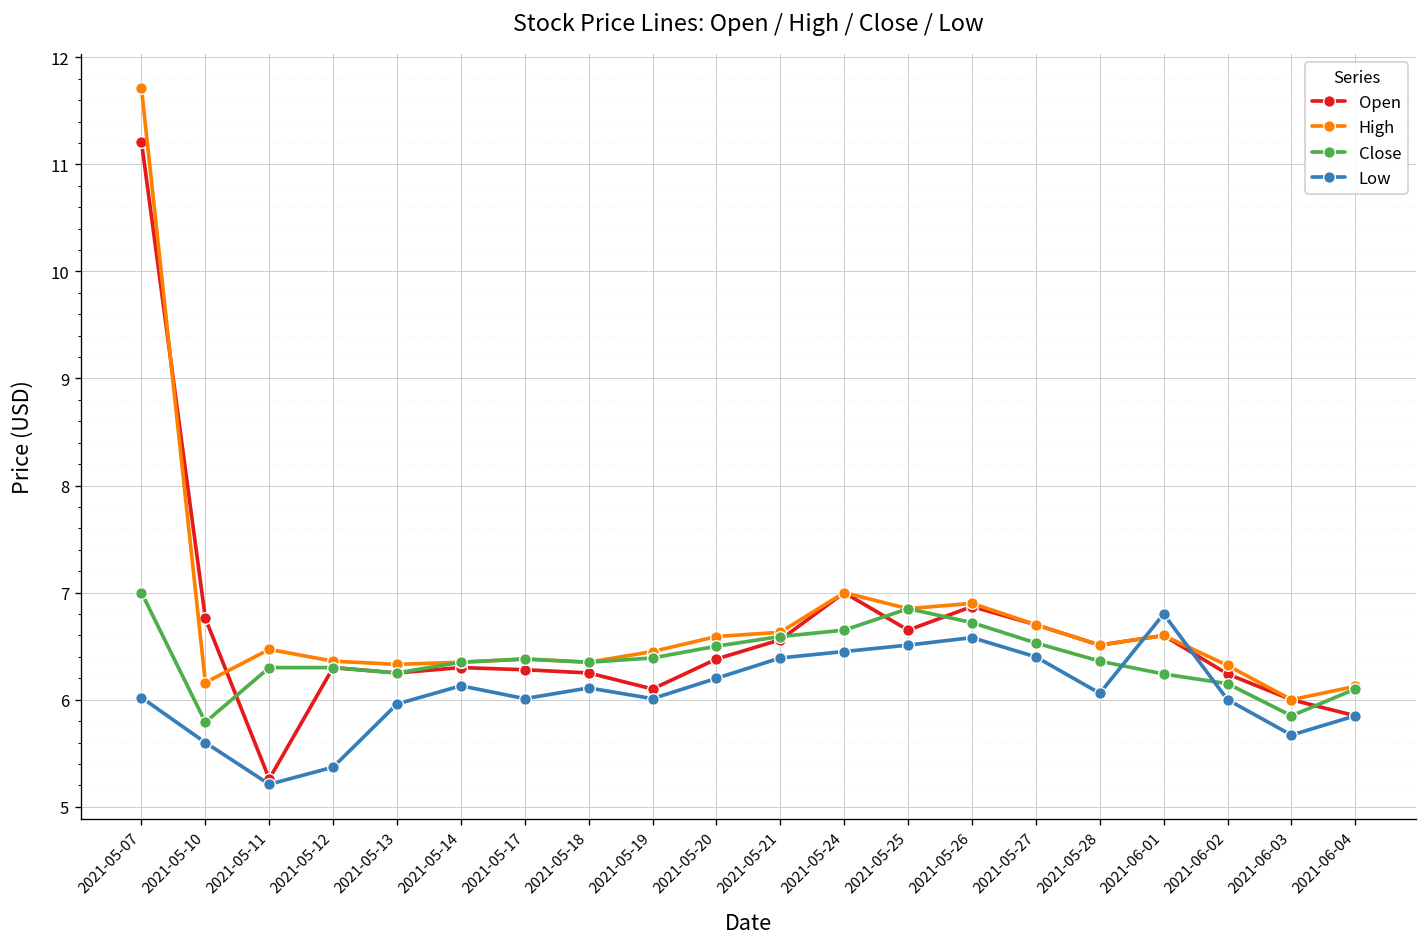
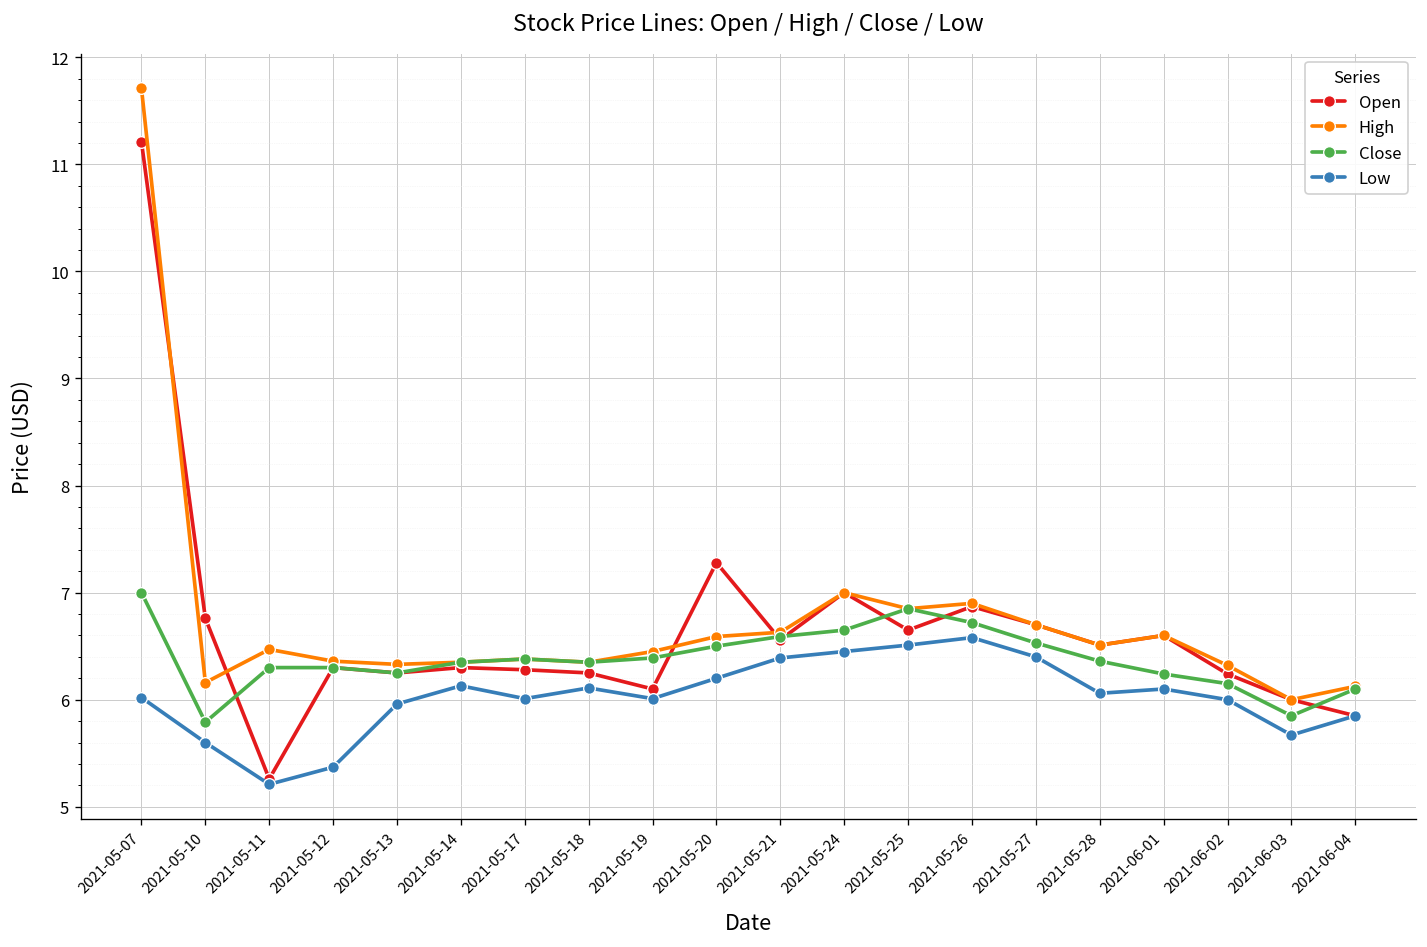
  {
    "Open": {
      "2021-05-07": 11.2,
      "2021-05-10": 6.8,
      "2021-05-11": 5.3,
      "2021-05-14": 6.3,
      "2021-05-17": 6.3,
      "2021-05-18": 6.3,
      "2021-05-19": 6.1,
-     "2021-05-20": 6.4,
+     "2021-05-20": 7.3,
      "2021-05-21": 6.6,
      "2021-05-25": 6.7,
      "2021-05-26": 6.9,
      "2021-06-02": 6.2
    },
    "High": {
      "2021-05-07": 11.7,
      "2021-05-10": 6.2,
      "2021-05-11": 6.5,
      "2021-05-12": 6.4,
      "2021-05-13": 6.3,
      "2021-05-19": 6.5,
      "2021-05-20": 6.6,
      "2021-05-21": 6.6,
      "2021-05-26": 6.9,
      "2021-06-02": 6.3
    },
    "Close": {
      "2021-05-07": 7.0,
      "2021-05-10": 5.8,
      "2021-05-11": 6.3,
      "2021-05-19": 6.4,
      "2021-05-20": 6.5,
      "2021-05-21": 6.6,
      "2021-05-24": 6.7,
      "2021-05-26": 6.7,
      "2021-05-27": 6.5,
      "2021-05-28": 6.4,
      "2021-06-01": 6.2,
      "2021-06-02": 6.2,
      "2021-06-03": 5.9
    },
    "Low": {
      "2021-05-07": 6.0,
      "2021-05-10": 5.6,
      "2021-05-11": 5.2,
      "2021-05-12": 5.4,
      "2021-05-13": 6.0,
      "2021-05-14": 6.1,
      "2021-05-17": 6.0,
      "2021-05-18": 6.1,
      "2021-05-19": 6.0,
      "2021-05-20": 6.2,
      "2021-05-21": 6.4,
      "2021-05-24": 6.5,
      "2021-05-25": 6.5,
      "2021-05-26": 6.6,
      "2021-05-27": 6.4,
      "2021-05-28": 6.1,
-     "2021-06-01": 6.8,
+     "2021-06-01": 6.1,
      "2021-06-02": 6.0,
      "2021-06-03": 5.7
    }
  }
